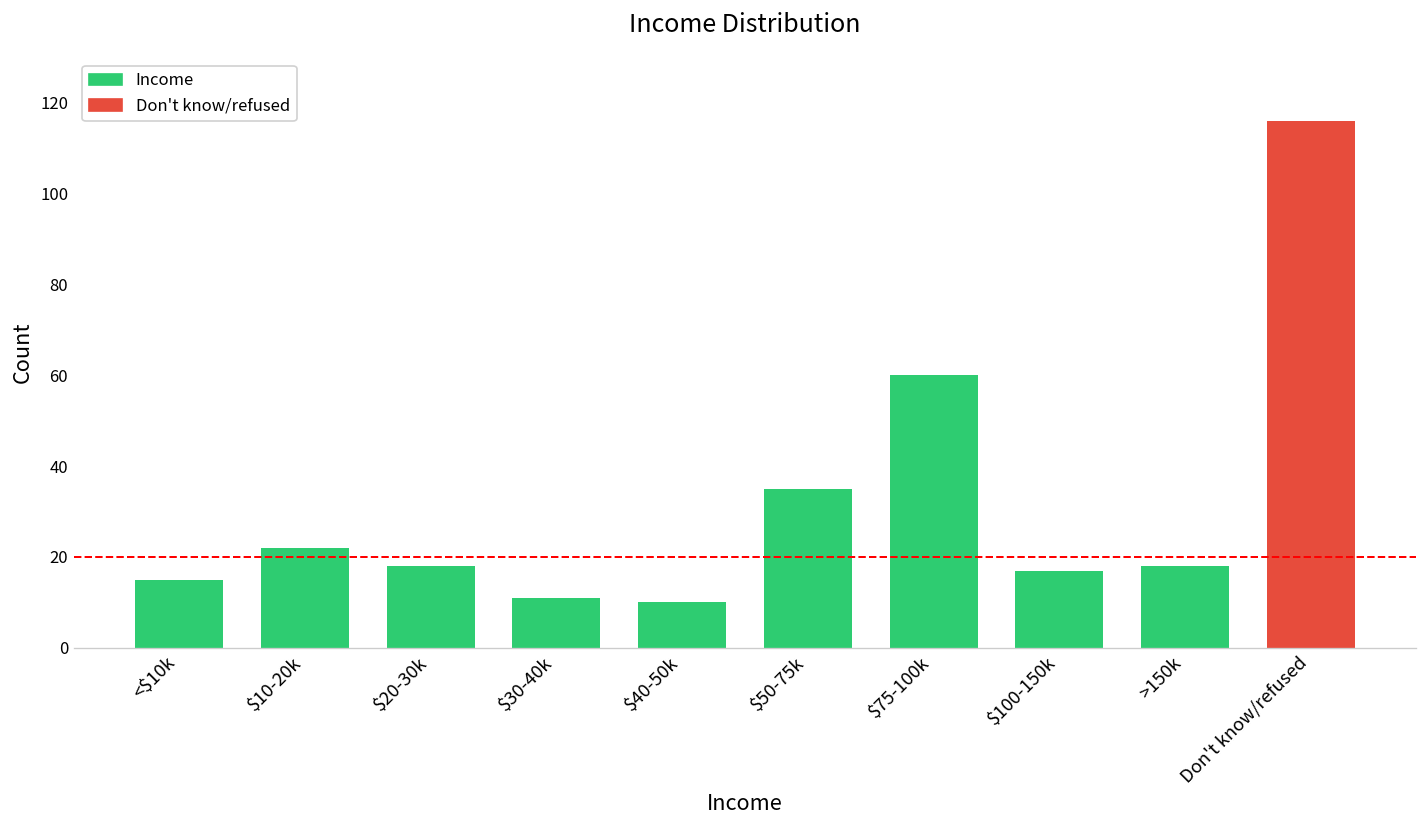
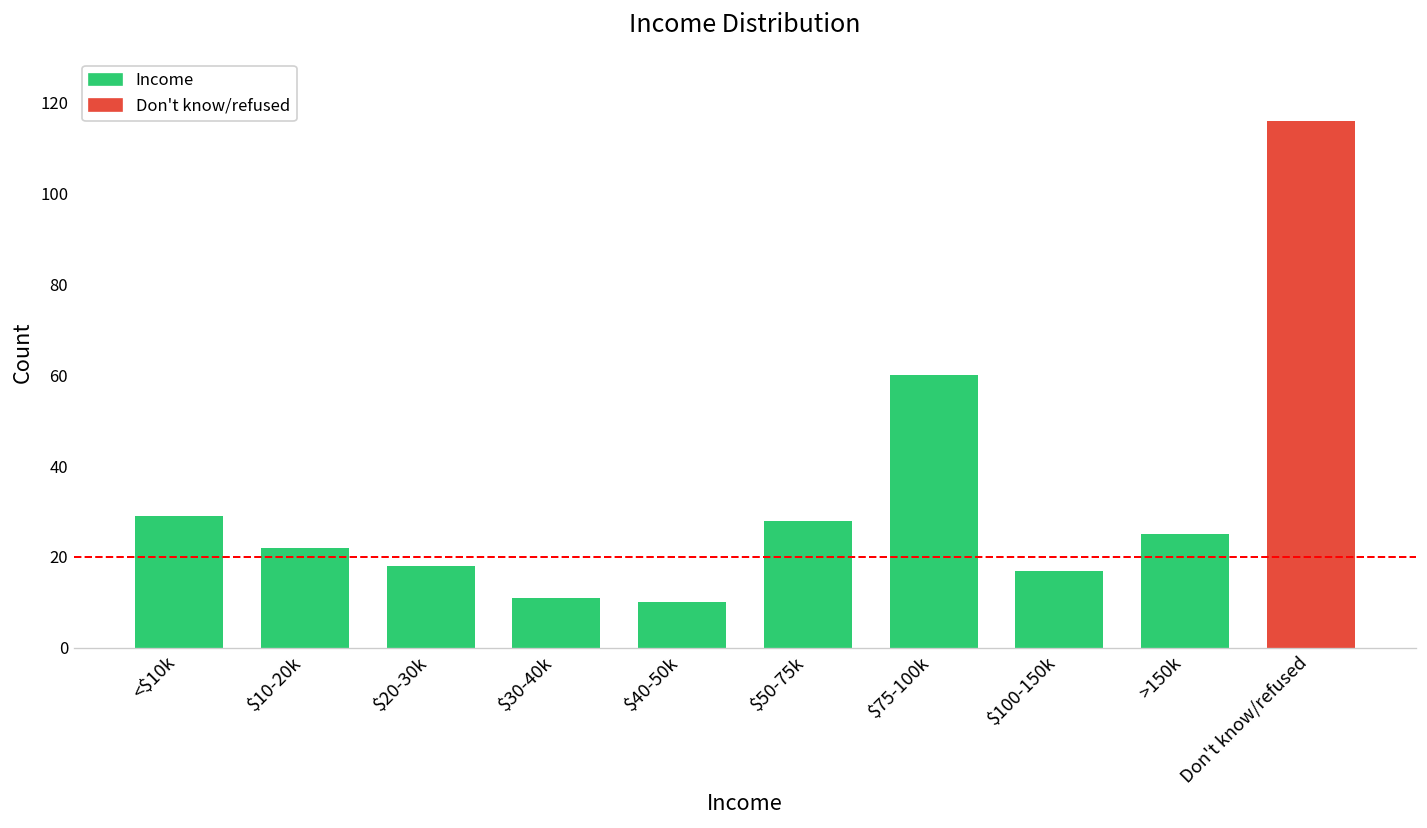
  {
-   "<$10k": 15,
+   "<$10k": 29,
    "$10-20k": 22,
    "$20-30k": 18,
    "$30-40k": 11,
    "$40-50k": 10,
-   "$50-75k": 35,
+   "$50-75k": 28,
    "$75-100k": 60,
    "$100-150k": 17,
-   ">150k": 18,
+   ">150k": 25,
    "Don't know/refused": 116
  }
